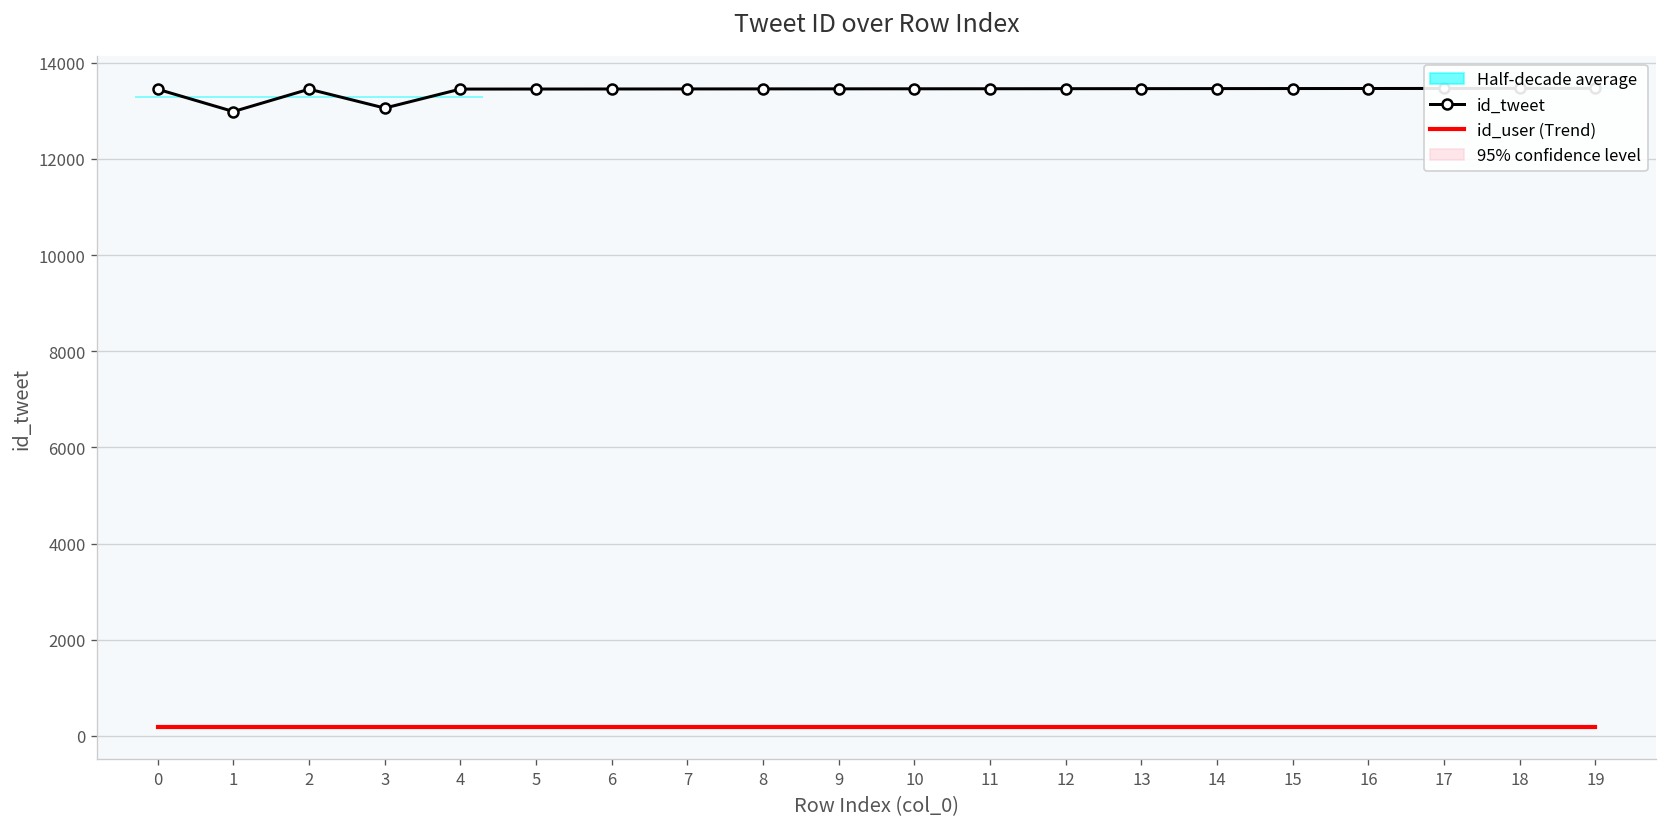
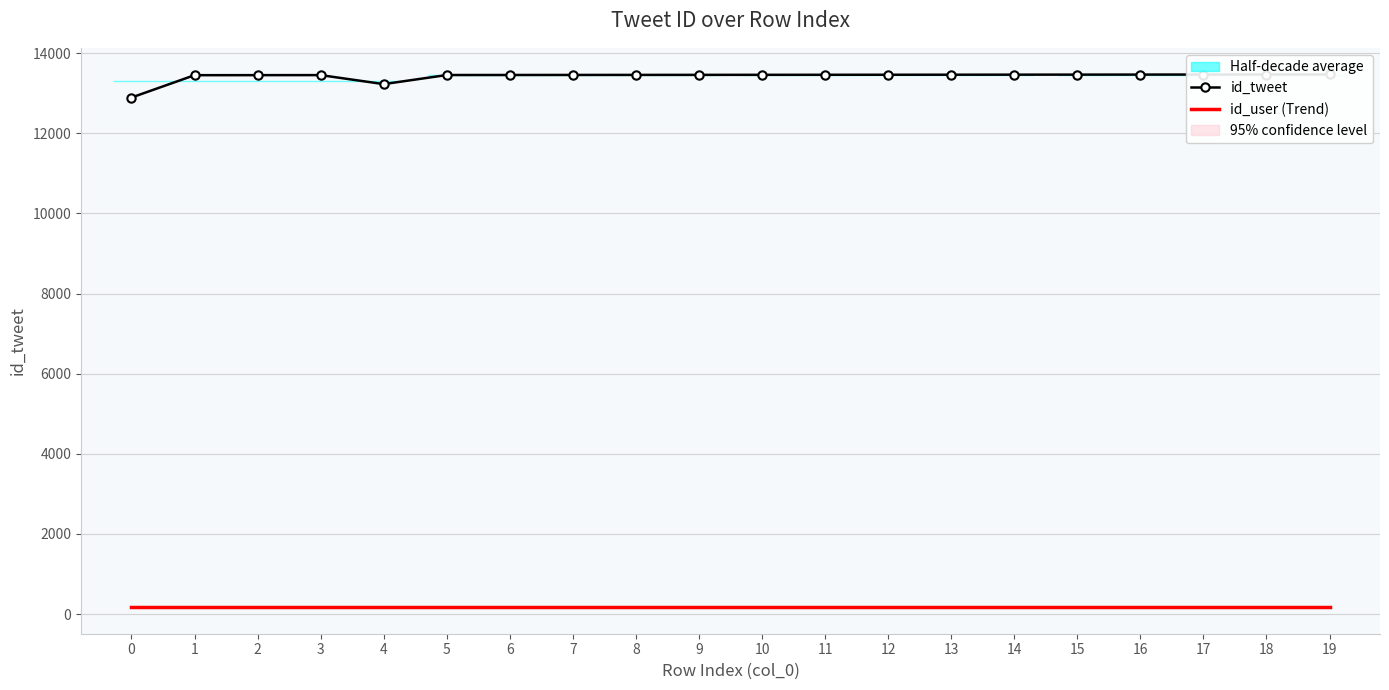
  {
    "id_tweet": {
-     "0": 13500,
-     "1": 13000,
+     "0": 12900,
+     "1": 13500,
      "2": 13500,
-     "3": 13100,
-     "4": 13500,
+     "3": 13500,
+     "4": 13200,
      "5": 13500,
      "6": 13500,
      "7": 13500,
      "8": 13500,
      "9": 13500,
      "10": 13500,
      "11": 13500,
      "12": 13500,
      "13": 13500,
      "14": 13500,
      "15": 13500,
      "16": 13500
    },
    "95% confidence level": {
      "0": 200,
      "1": 200,
      "2": 200,
      "3": 200,
      "4": 200,
      "5": 200,
      "6": 200,
      "7": 200,
      "8": 200,
      "9": 200,
      "10": 200,
      "11": 200,
      "12": 200,
      "13": 200,
      "14": 200,
      "15": 200,
      "16": 200,
      "17": 200,
      "18": 200,
      "19": 200
    }
  }
